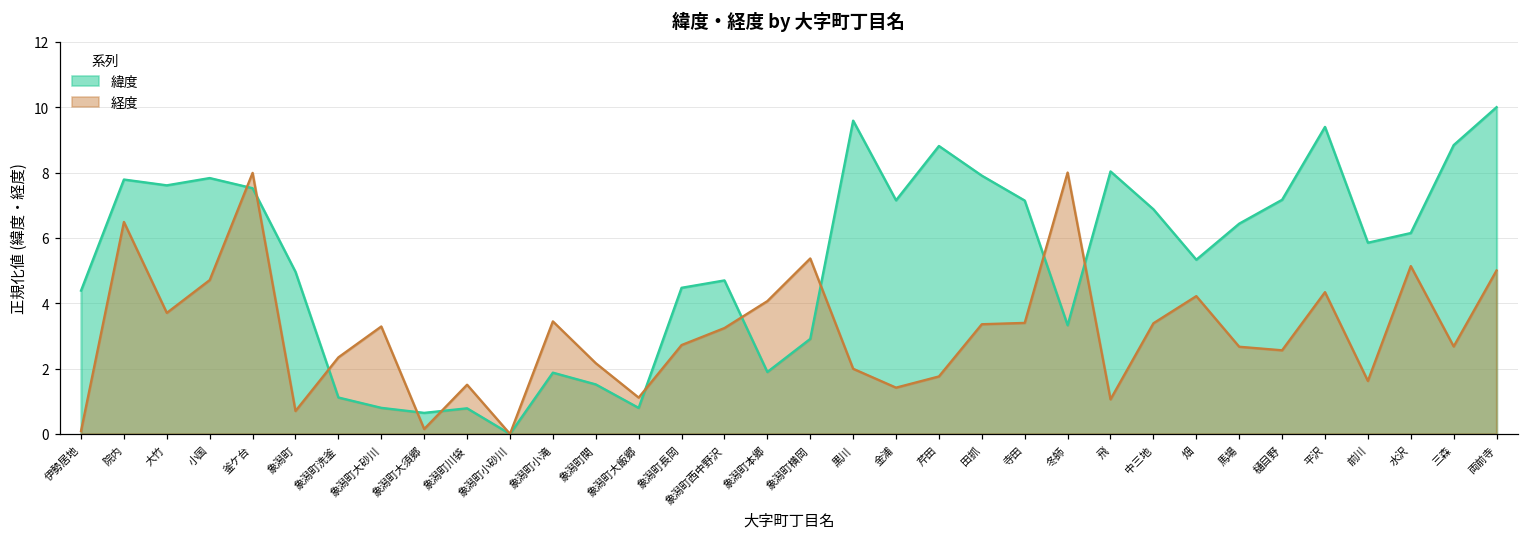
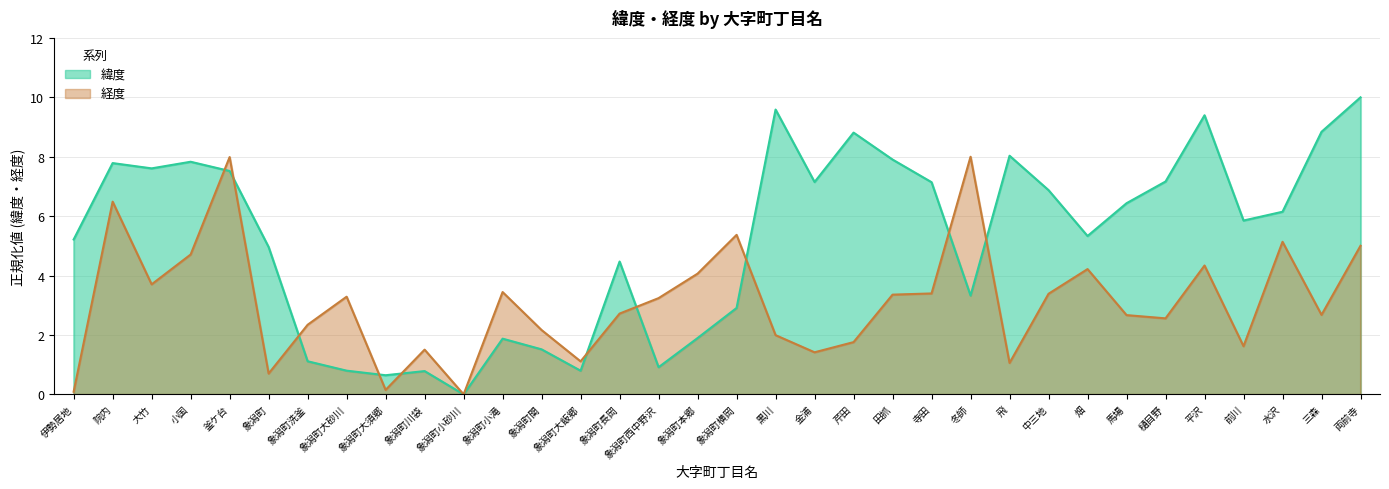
  {
    "緯度": {
-     "伊勢居地": 4.4,
+     "伊勢居地": 5.2,
      "院内": 7.8,
      "大竹": 7.6,
      "小国": 7.8,
      "釜ケ台": 7.5,
      "象潟町": 5.0,
      "象潟町洗釜": 1.1,
      "象潟町大砂川": 0.8,
      "象潟町大須郷": 0.6,
      "象潟町川袋": 0.8,
      "象潟町小滝": 1.9,
      "象潟町関": 1.5,
      "象潟町大飯郷": 0.8,
      "象潟町長岡": 4.5,
-     "象潟町西中野沢": 4.7,
+     "象潟町西中野沢": 0.9,
      "象潟町本郷": 1.9,
      "象潟町横岡": 2.9,
      "黒川": 9.6,
      "金浦": 7.1,
      "芹田": 8.8,
      "田抓": 7.9,
      "寺田": 7.1,
      "冬師": 3.3,
      "飛": 8.0,
      "中三地": 6.9,
      "畑": 5.3,
      "馬場": 6.4,
      "樋目野": 7.2,
      "平沢": 9.4,
      "前川": 5.9,
      "水沢": 6.1,
      "三森": 8.8,
      "両前寺": 10.0
    },
    "経度": {
      "伊勢居地": 0.1,
      "院内": 6.5,
      "大竹": 3.7,
      "小国": 4.7,
      "釜ケ台": 8.0,
      "象潟町": 0.7,
      "象潟町洗釜": 2.3,
      "象潟町大砂川": 3.3,
      "象潟町大須郷": 0.2,
      "象潟町川袋": 1.5,
      "象潟町小滝": 3.4,
      "象潟町関": 2.2,
      "象潟町大飯郷": 1.1,
      "象潟町長岡": 2.7,
      "象潟町西中野沢": 3.2,
      "象潟町本郷": 4.1,
      "象潟町横岡": 5.4,
      "黒川": 2.0,
      "金浦": 1.4,
      "芹田": 1.8,
      "田抓": 3.4,
      "寺田": 3.4,
      "冬師": 8.0,
      "飛": 1.1,
      "中三地": 3.4,
      "畑": 4.2,
      "馬場": 2.7,
      "樋目野": 2.6,
      "平沢": 4.3,
      "前川": 1.6,
      "水沢": 5.1,
      "三森": 2.7,
      "両前寺": 5.0
    }
  }
